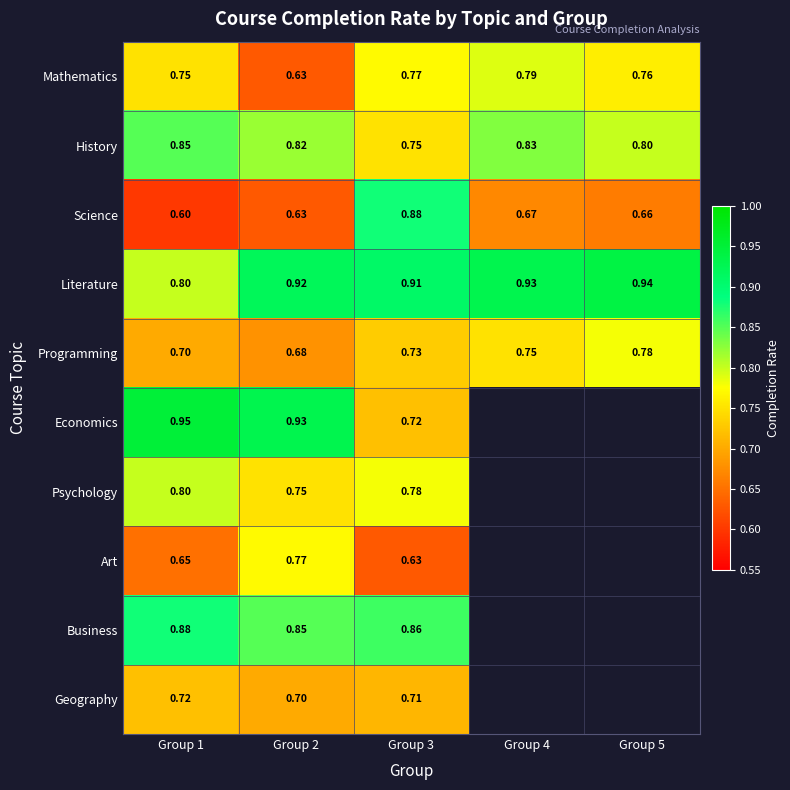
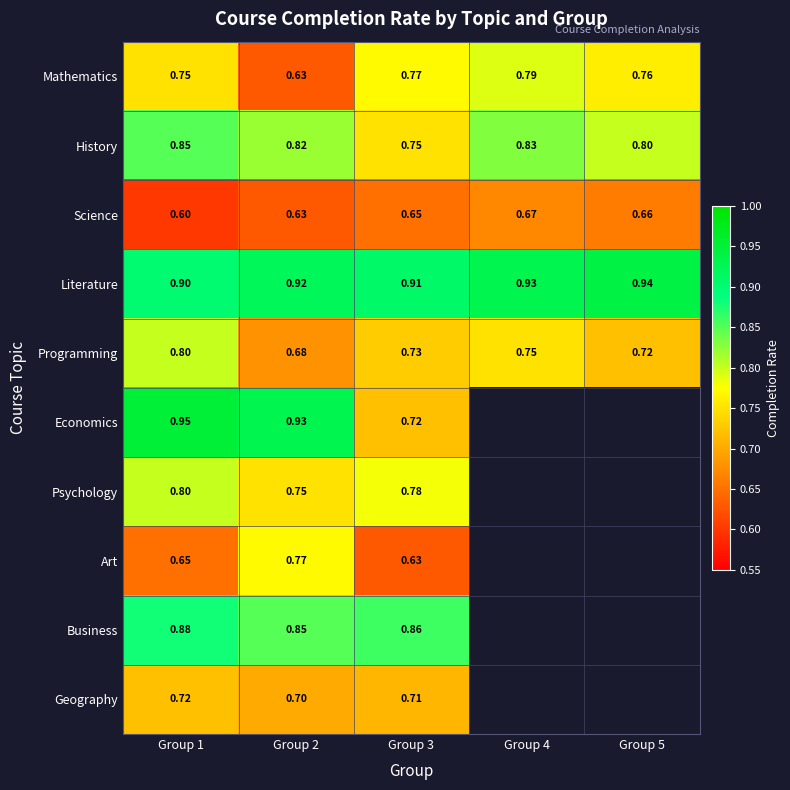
  {
    "Mathematics": {
      "Group 1": 0.75,
      "Group 2": 0.63,
      "Group 3": 0.77,
      "Group 4": 0.79,
      "Group 5": 0.76
    },
    "History": {
      "Group 1": 0.85,
      "Group 2": 0.82,
      "Group 3": 0.75,
      "Group 4": 0.83,
      "Group 5": 0.80
    },
    "Science": {
      "Group 1": 0.60,
      "Group 2": 0.63,
-     "Group 3": 0.88,
+     "Group 3": 0.65,
      "Group 4": 0.67,
      "Group 5": 0.66
    },
    "Literature": {
-     "Group 1": 0.80,
+     "Group 1": 0.90,
      "Group 2": 0.92,
      "Group 3": 0.91,
      "Group 4": 0.93,
      "Group 5": 0.94
    },
    "Programming": {
-     "Group 1": 0.70,
+     "Group 1": 0.80,
      "Group 2": 0.68,
      "Group 3": 0.73,
      "Group 4": 0.75,
-     "Group 5": 0.78
+     "Group 5": 0.72
    },
    "Economics": {
      "Group 1": 0.95,
      "Group 2": 0.93,
      "Group 3": 0.72
    },
    "Psychology": {
      "Group 1": 0.80,
      "Group 2": 0.75,
      "Group 3": 0.78
    },
    "Art": {
      "Group 1": 0.65,
      "Group 2": 0.77,
      "Group 3": 0.63
    },
    "Business": {
      "Group 1": 0.88,
      "Group 2": 0.85,
      "Group 3": 0.86
    },
    "Geography": {
      "Group 1": 0.72,
      "Group 2": 0.70,
      "Group 3": 0.71
    }
  }
